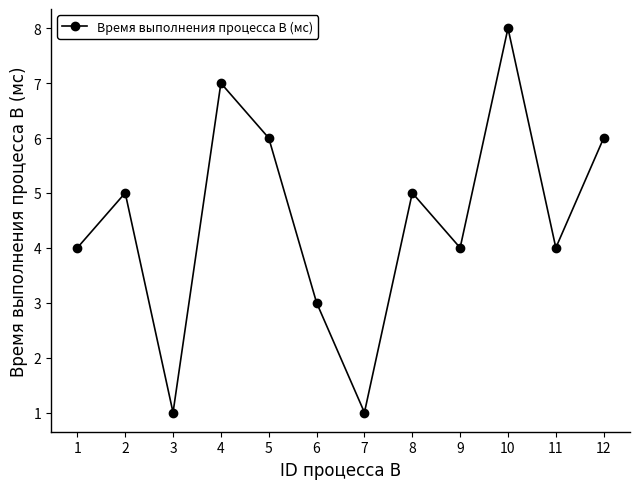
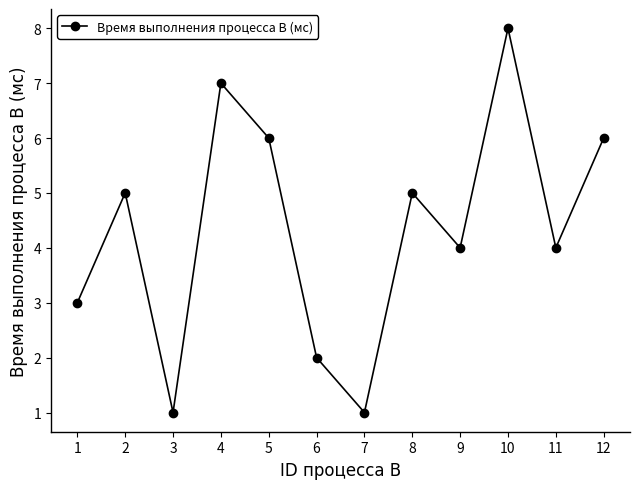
  {
-   "1": 4,
+   "1": 3,
    "2": 5,
    "3": 1,
    "4": 7,
    "5": 6,
-   "6": 3,
+   "6": 2,
    "7": 1,
    "8": 5,
    "9": 4,
    "10": 8,
    "11": 4,
    "12": 6
  }
